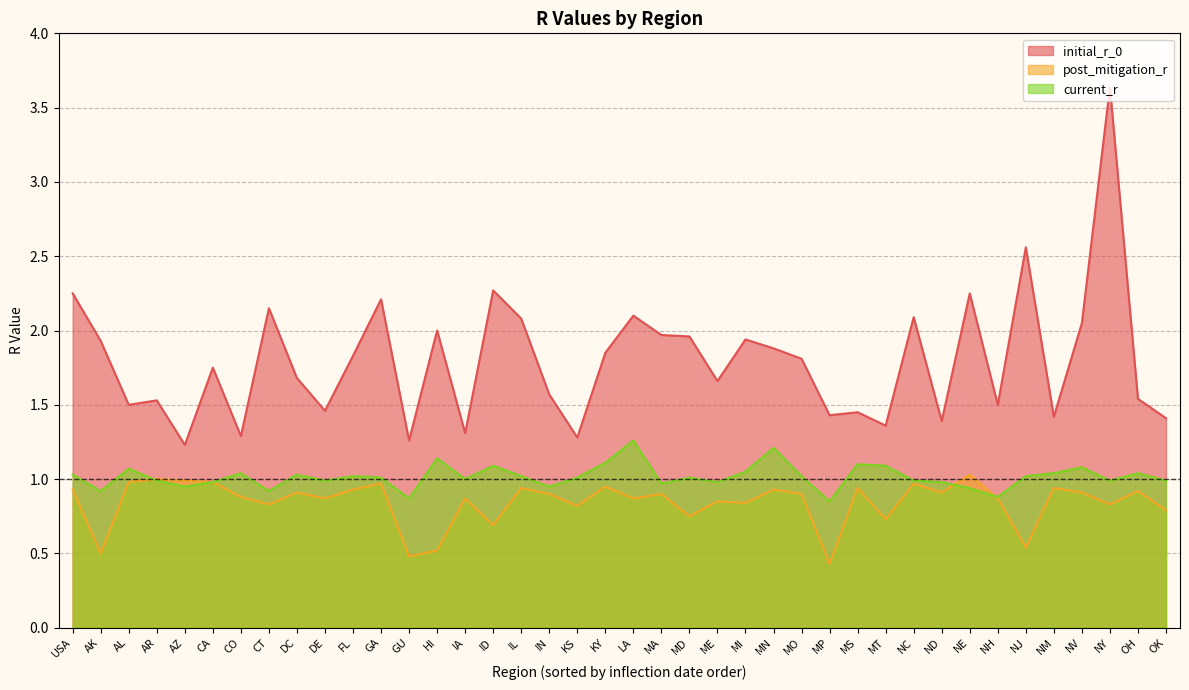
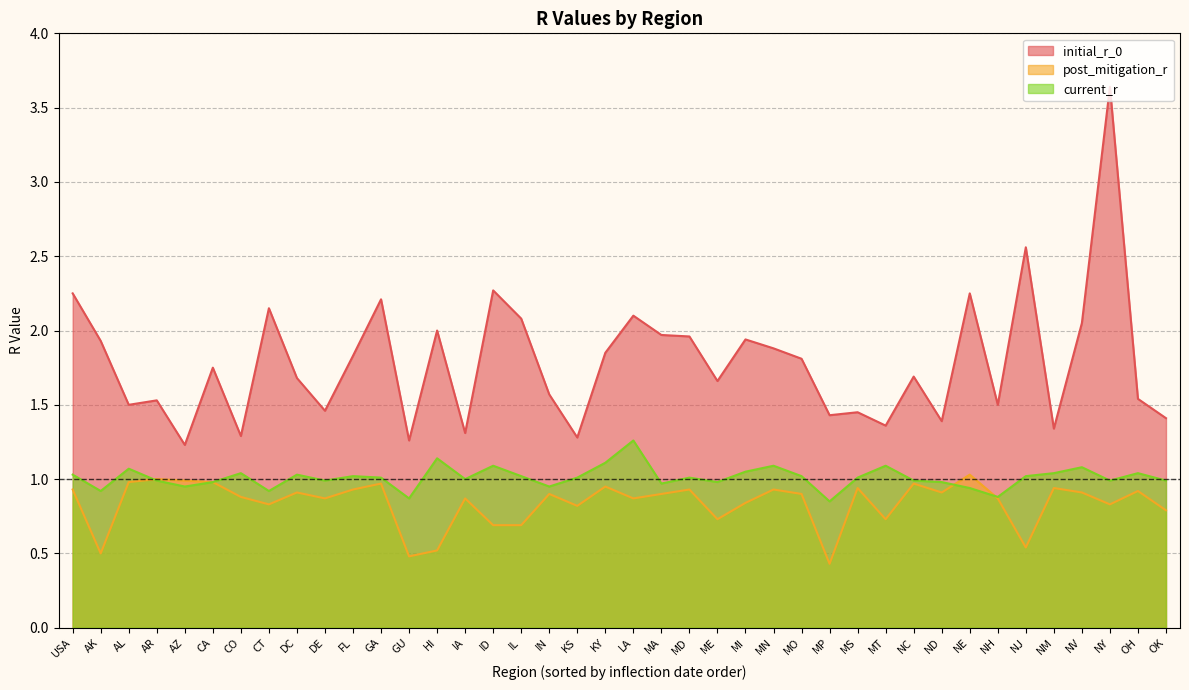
  {
    "initial_r_0": {
      "USA": 2.25,
      "AK": 1.93,
      "AL": 1.50,
      "AR": 1.53,
      "AZ": 1.23,
      "CA": 1.75,
      "CO": 1.29,
      "CT": 2.15,
      "DC": 1.68,
      "DE": 1.46,
      "FL": 1.83,
      "GA": 2.21,
      "GU": 1.26,
      "HI": 2.00,
      "IA": 1.31,
      "ID": 2.27,
      "IL": 2.08,
      "IN": 1.57,
      "KS": 1.28,
      "KY": 1.85,
      "LA": 2.10,
      "MA": 1.97,
      "MD": 1.96,
      "ME": 1.66,
      "MI": 1.94,
      "MN": 1.88,
      "MO": 1.81,
      "MP": 1.43,
      "MS": 1.45,
      "MT": 1.36,
-     "NC": 2.09,
+     "NC": 1.69,
      "ND": 1.39,
      "NE": 2.25,
      "NH": 1.50,
      "NJ": 2.56,
-     "NM": 1.42,
+     "NM": 1.34,
      "NV": 2.05,
      "OH": 1.54,
      "OK": 1.41
    },
    "post_mitigation_r": {
      "USA": 0.93,
      "AK": 0.50,
      "AL": 0.98,
      "AZ": 0.99,
      "CO": 0.88,
      "CT": 0.83,
      "DC": 0.91,
      "DE": 0.87,
      "FL": 0.93,
      "GA": 0.97,
      "GU": 0.48,
      "HI": 0.52,
      "IA": 0.87,
      "ID": 0.69,
-     "IL": 0.94,
+     "IL": 0.69,
      "IN": 0.90,
      "KS": 0.82,
      "KY": 0.95,
      "LA": 0.87,
      "MA": 0.90,
-     "MD": 0.75,
-     "ME": 0.85,
+     "MD": 0.93,
+     "ME": 0.73,
      "MI": 0.84,
      "MN": 0.93,
      "MO": 0.90,
      "MP": 0.43,
      "MS": 0.94,
      "MT": 0.73,
      "NC": 0.97,
      "ND": 0.91,
      "NE": 1.03,
      "NJ": 0.54,
      "NM": 0.94,
      "NV": 0.91,
      "NY": 0.83,
      "OH": 0.92,
      "OK": 0.79
    },
    "current_r": {
      "USA": 1.03,
      "AK": 0.92,
      "AL": 1.07,
      "AZ": 0.95,
      "CO": 1.04,
      "CT": 0.92,
      "DC": 1.03,
      "DE": 0.99,
      "FL": 1.02,
      "GA": 1.01,
      "GU": 0.87,
      "HI": 1.14,
      "IA": 1.00,
      "ID": 1.09,
      "IL": 1.02,
      "IN": 0.95,
      "KS": 1.01,
      "KY": 1.11,
      "LA": 1.26,
      "MA": 0.97,
      "MD": 1.01,
      "ME": 0.98,
      "MI": 1.05,
-     "MN": 1.21,
+     "MN": 1.09,
      "MO": 1.02,
      "MP": 0.85,
-     "MS": 1.10,
+     "MS": 1.01,
      "MT": 1.09,
      "NC": 0.99,
      "ND": 0.98,
      "NE": 0.94,
      "NJ": 1.02,
      "NM": 1.04,
      "NV": 1.08,
      "NY": 0.99,
      "OH": 1.04,
      "OK": 0.99
    }
  }
